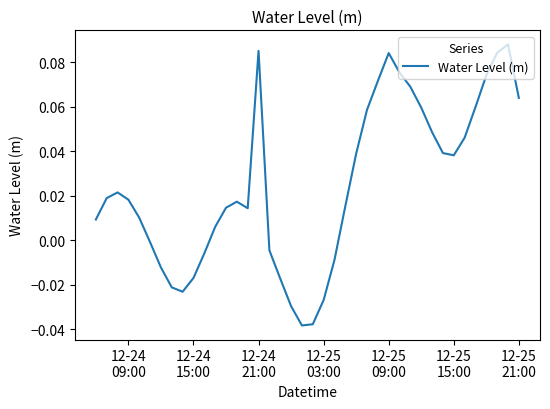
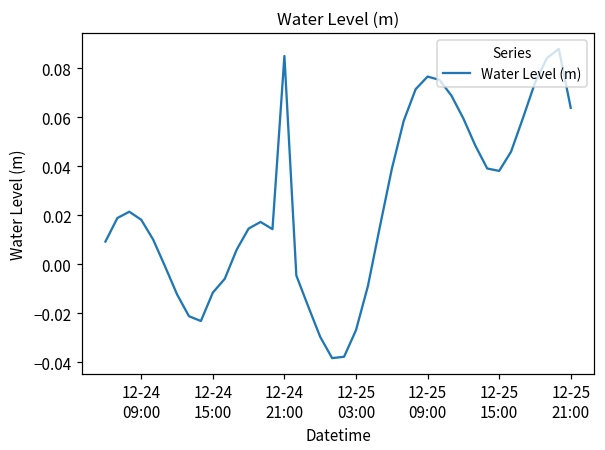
  {
    "12-24 09:00": 0.018,
-   "12-24 15:00": -0.017,
+   "12-24 15:00": -0.012,
    "12-24 21:00": 0.085,
    "12-25 03:00": -0.027,
-   "12-25 09:00": 0.084,
+   "12-25 09:00": 0.077,
    "12-25 15:00": 0.038,
    "12-25 21:00": 0.064
  }
